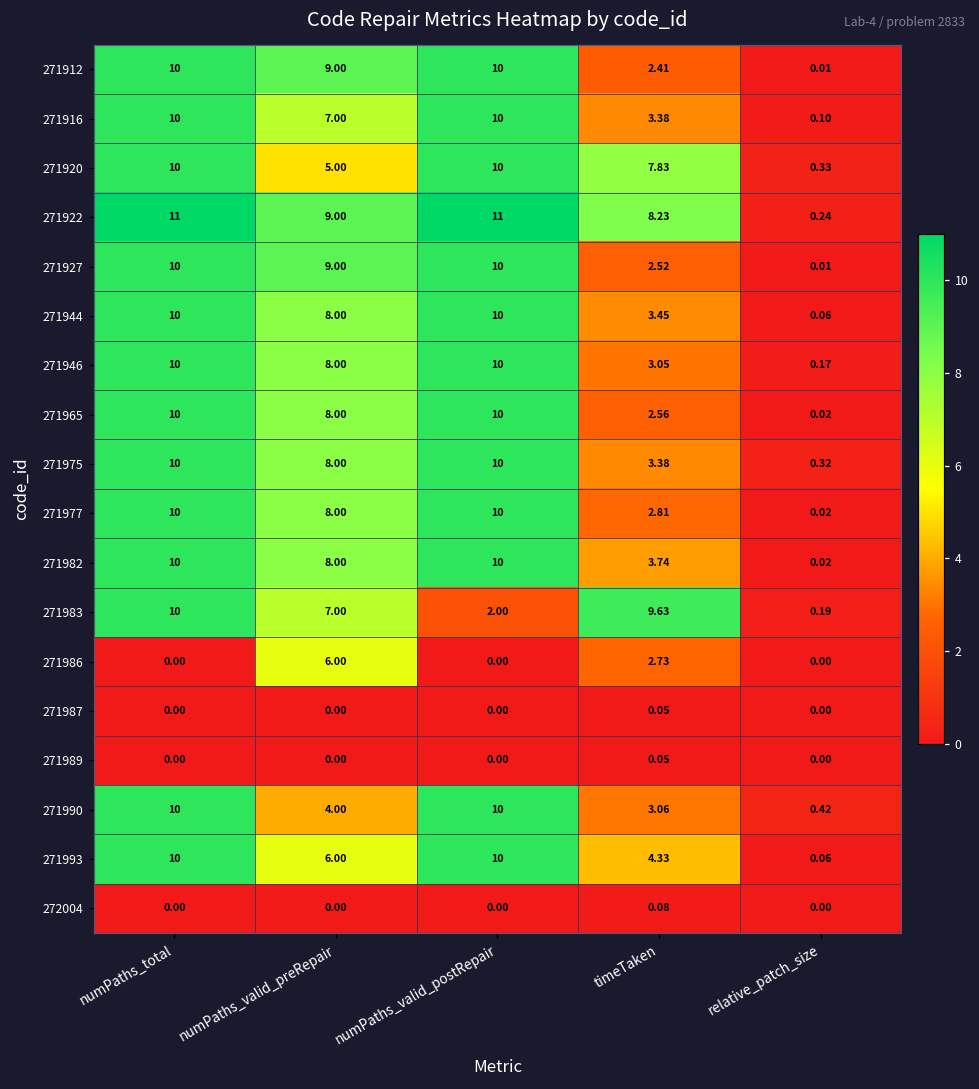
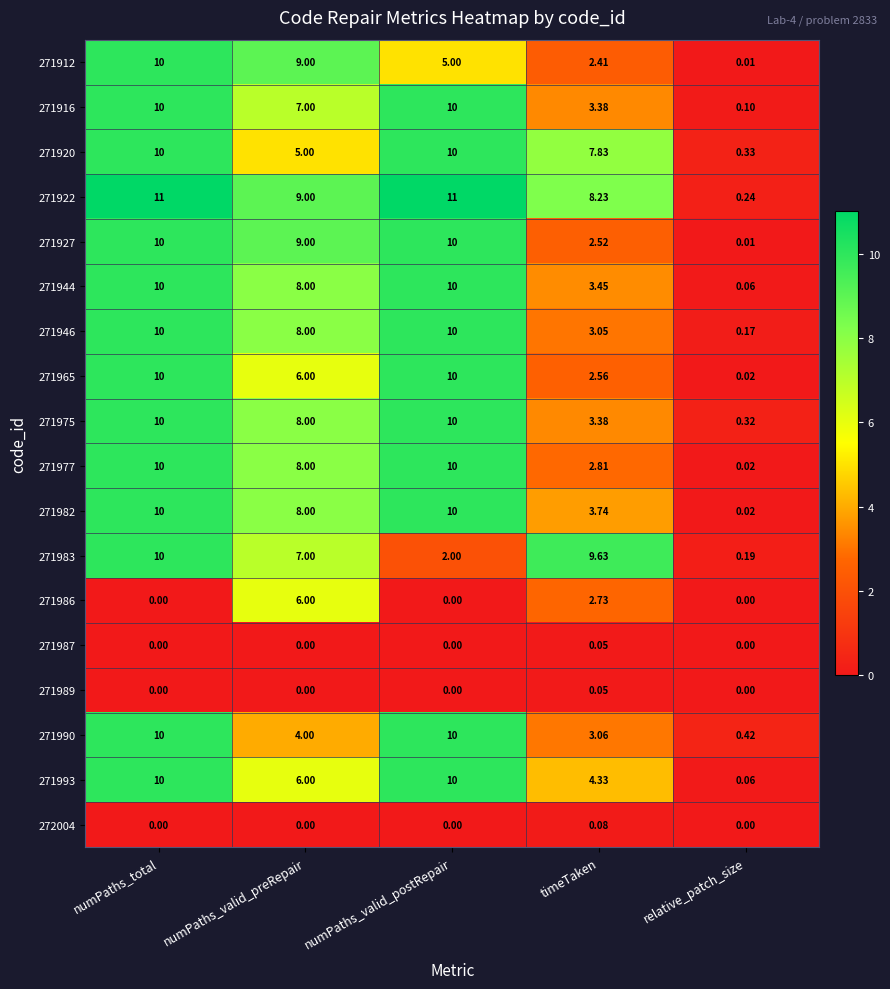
  {
    "271912": {
      "numPaths_total": 10,
      "numPaths_valid_preRepair": 9.00,
-     "numPaths_valid_postRepair": 10,
+     "numPaths_valid_postRepair": 5.00,
      "timeTaken": 2.41,
      "relative_patch_size": 0.01
    },
    "271916": {
      "numPaths_total": 10,
      "numPaths_valid_preRepair": 7.00,
      "numPaths_valid_postRepair": 10,
      "timeTaken": 3.38,
      "relative_patch_size": 0.10
    },
    "271920": {
      "numPaths_total": 10,
      "numPaths_valid_preRepair": 5.00,
      "numPaths_valid_postRepair": 10,
      "timeTaken": 7.83,
      "relative_patch_size": 0.33
    },
    "271922": {
      "numPaths_total": 11,
      "numPaths_valid_preRepair": 9.00,
      "numPaths_valid_postRepair": 11,
      "timeTaken": 8.23,
      "relative_patch_size": 0.24
    },
    "271927": {
      "numPaths_total": 10,
      "numPaths_valid_preRepair": 9.00,
      "numPaths_valid_postRepair": 10,
      "timeTaken": 2.52,
      "relative_patch_size": 0.01
    },
    "271944": {
      "numPaths_total": 10,
      "numPaths_valid_preRepair": 8.00,
      "numPaths_valid_postRepair": 10,
      "timeTaken": 3.45,
      "relative_patch_size": 0.06
    },
    "271946": {
      "numPaths_total": 10,
      "numPaths_valid_preRepair": 8.00,
      "numPaths_valid_postRepair": 10,
      "timeTaken": 3.05,
      "relative_patch_size": 0.17
    },
    "271965": {
      "numPaths_total": 10,
-     "numPaths_valid_preRepair": 8.00,
+     "numPaths_valid_preRepair": 6.00,
      "numPaths_valid_postRepair": 10,
      "timeTaken": 2.56,
      "relative_patch_size": 0.02
    },
    "271975": {
      "numPaths_total": 10,
      "numPaths_valid_preRepair": 8.00,
      "numPaths_valid_postRepair": 10,
      "timeTaken": 3.38,
      "relative_patch_size": 0.32
    },
    "271977": {
      "numPaths_total": 10,
      "numPaths_valid_preRepair": 8.00,
      "numPaths_valid_postRepair": 10,
      "timeTaken": 2.81,
      "relative_patch_size": 0.02
    },
    "271982": {
      "numPaths_total": 10,
      "numPaths_valid_preRepair": 8.00,
      "numPaths_valid_postRepair": 10,
      "timeTaken": 3.74,
      "relative_patch_size": 0.02
    },
    "271983": {
      "numPaths_total": 10,
      "numPaths_valid_preRepair": 7.00,
      "numPaths_valid_postRepair": 2.00,
      "timeTaken": 9.63,
      "relative_patch_size": 0.19
    },
    "271986": {
      "numPaths_total": 0.00,
      "numPaths_valid_preRepair": 6.00,
      "numPaths_valid_postRepair": 0.00,
      "timeTaken": 2.73,
      "relative_patch_size": 0.00
    },
    "271987": {
      "numPaths_total": 0.00,
      "numPaths_valid_preRepair": 0.00,
      "numPaths_valid_postRepair": 0.00,
      "timeTaken": 0.05,
      "relative_patch_size": 0.00
    },
    "271989": {
      "numPaths_total": 0.00,
      "numPaths_valid_preRepair": 0.00,
      "numPaths_valid_postRepair": 0.00,
      "timeTaken": 0.05,
      "relative_patch_size": 0.00
    },
    "271990": {
      "numPaths_total": 10,
      "numPaths_valid_preRepair": 4.00,
      "numPaths_valid_postRepair": 10,
      "timeTaken": 3.06,
      "relative_patch_size": 0.42
    },
    "271993": {
      "numPaths_total": 10,
      "numPaths_valid_preRepair": 6.00,
      "numPaths_valid_postRepair": 10,
      "timeTaken": 4.33,
      "relative_patch_size": 0.06
    },
    "272004": {
      "numPaths_total": 0.00,
      "numPaths_valid_preRepair": 0.00,
      "numPaths_valid_postRepair": 0.00,
      "timeTaken": 0.08,
      "relative_patch_size": 0.00
    }
  }
